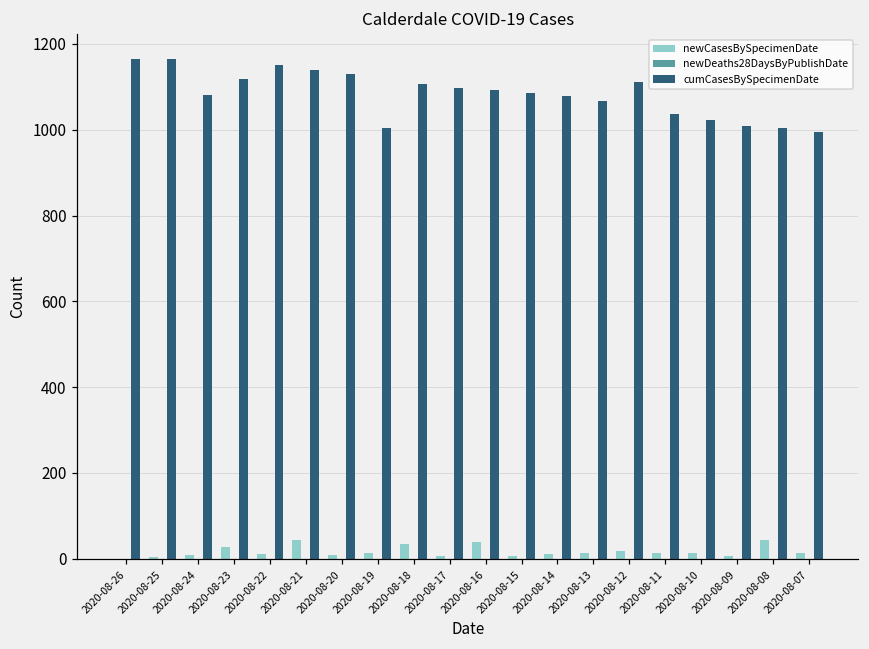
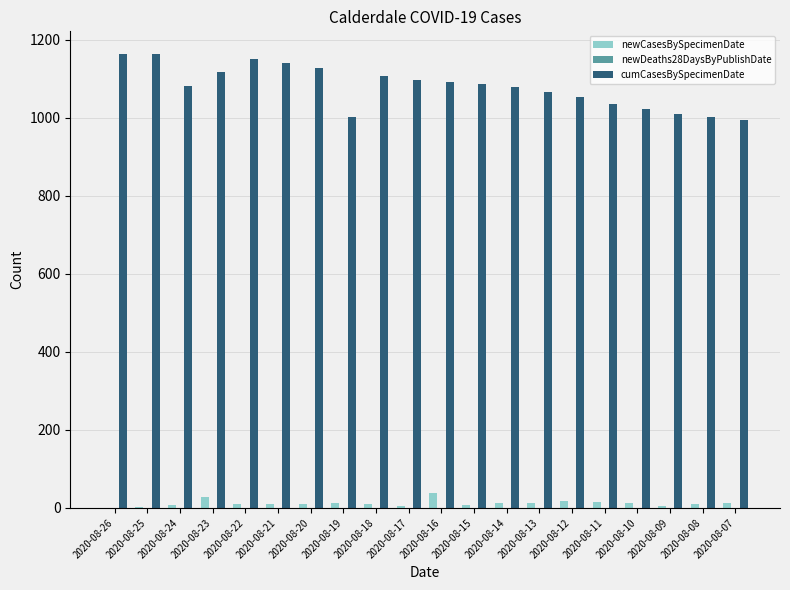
  {
    "newCasesBySpecimenDate": {
      "2020-08-26": 0,
      "2020-08-24": 10,
      "2020-08-23": 30,
      "2020-08-22": 10,
-     "2020-08-21": 40,
+     "2020-08-21": 10,
      "2020-08-20": 10,
      "2020-08-19": 10,
-     "2020-08-18": 30,
+     "2020-08-18": 10,
      "2020-08-16": 40,
      "2020-08-15": 10,
      "2020-08-14": 10,
      "2020-08-13": 10,
      "2020-08-12": 20,
      "2020-08-11": 10,
      "2020-08-10": 10,
-     "2020-08-08": 40,
+     "2020-08-08": 10,
      "2020-08-07": 10
    },
    "newDeaths28DaysByPublishDate": {
      "2020-08-26": 0,
      "2020-08-25": 0,
      "2020-08-24": 0,
      "2020-08-23": 0,
      "2020-08-22": 0,
      "2020-08-21": 0,
      "2020-08-20": 0,
      "2020-08-19": 0,
      "2020-08-18": 0,
      "2020-08-17": 0,
      "2020-08-16": 0,
      "2020-08-15": 0,
      "2020-08-14": 0,
      "2020-08-13": 0,
      "2020-08-12": 0,
      "2020-08-11": 0,
      "2020-08-10": 0,
      "2020-08-09": 0,
      "2020-08-08": 0,
      "2020-08-07": 0
    },
    "cumCasesBySpecimenDate": {
      "2020-08-26": 1160,
      "2020-08-25": 1160,
      "2020-08-24": 1080,
      "2020-08-23": 1120,
      "2020-08-22": 1150,
      "2020-08-21": 1140,
      "2020-08-20": 1130,
      "2020-08-19": 1000,
      "2020-08-18": 1110,
      "2020-08-17": 1100,
      "2020-08-16": 1090,
      "2020-08-15": 1090,
      "2020-08-14": 1080,
      "2020-08-13": 1070,
-     "2020-08-12": 1110,
+     "2020-08-12": 1050,
      "2020-08-11": 1040,
      "2020-08-10": 1020,
      "2020-08-09": 1010,
      "2020-08-08": 1000,
      "2020-08-07": 990
    }
  }
